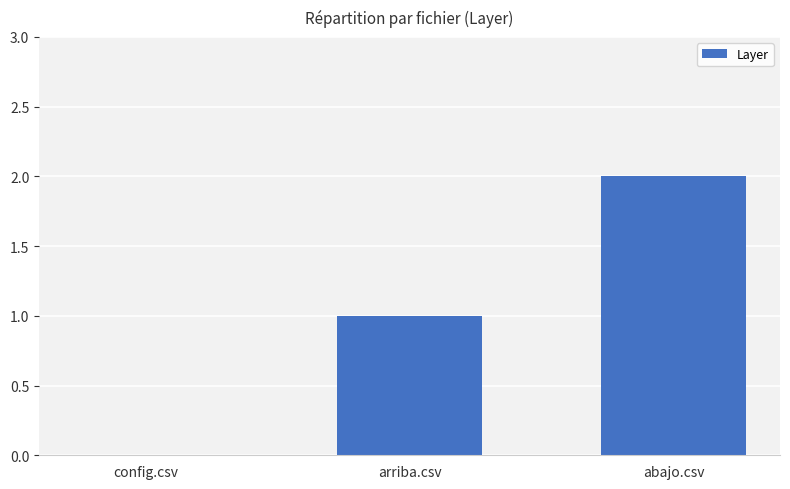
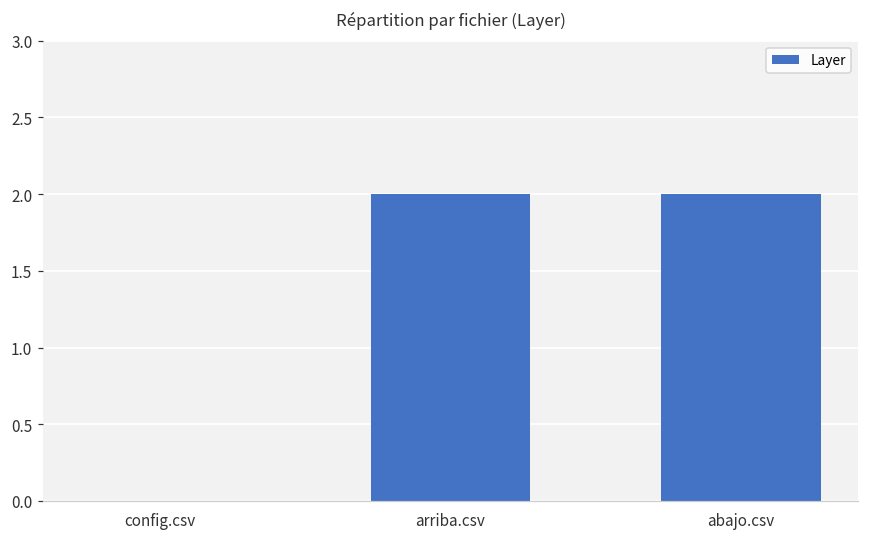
  {
    "config.csv": 0,
-   "arriba.csv": 1,
+   "arriba.csv": 2,
    "abajo.csv": 2
  }
